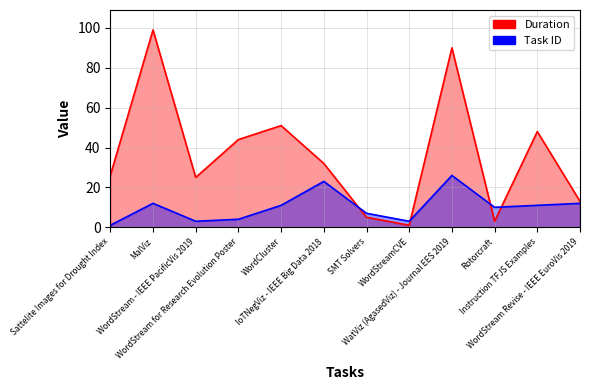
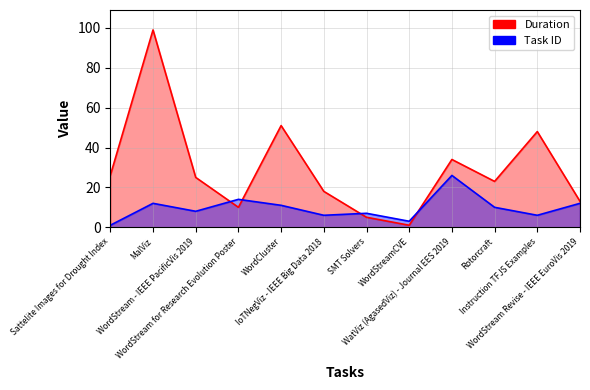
  {
    "Duration": {
      "Sattelite Images for Drought Index": 26,
      "MalViz": 99,
      "WordStream - IEEE PacificVis 2019": 25,
-     "WordStream for Research Evolution Poster": 44,
+     "WordStream for Research Evolution Poster": 10,
      "WordCluster": 51,
-     "IoTNegViz - IEEE Big Data 2018": 32,
+     "IoTNegViz - IEEE Big Data 2018": 18,
      "SMT Solvers": 5,
      "WordStreamCVE": 1,
-     "WatViz (AgasedViz) - Journal EES 2019": 90,
-     "Rotorcraft": 3,
+     "WatViz (AgasedViz) - Journal EES 2019": 34,
+     "Rotorcraft": 23,
      "Instruction TFJS Examples": 48
    },
    "Task ID": {
      "Sattelite Images for Drought Index": 1,
      "MalViz": 12,
-     "WordStream - IEEE PacificVis 2019": 3,
-     "WordStream for Research Evolution Poster": 4,
+     "WordStream - IEEE PacificVis 2019": 8,
+     "WordStream for Research Evolution Poster": 14,
      "WordCluster": 11,
-     "IoTNegViz - IEEE Big Data 2018": 23,
+     "IoTNegViz - IEEE Big Data 2018": 6,
      "SMT Solvers": 7,
      "WordStreamCVE": 3,
      "WatViz (AgasedViz) - Journal EES 2019": 26,
      "Rotorcraft": 10,
-     "Instruction TFJS Examples": 11
+     "Instruction TFJS Examples": 6
    }
  }
